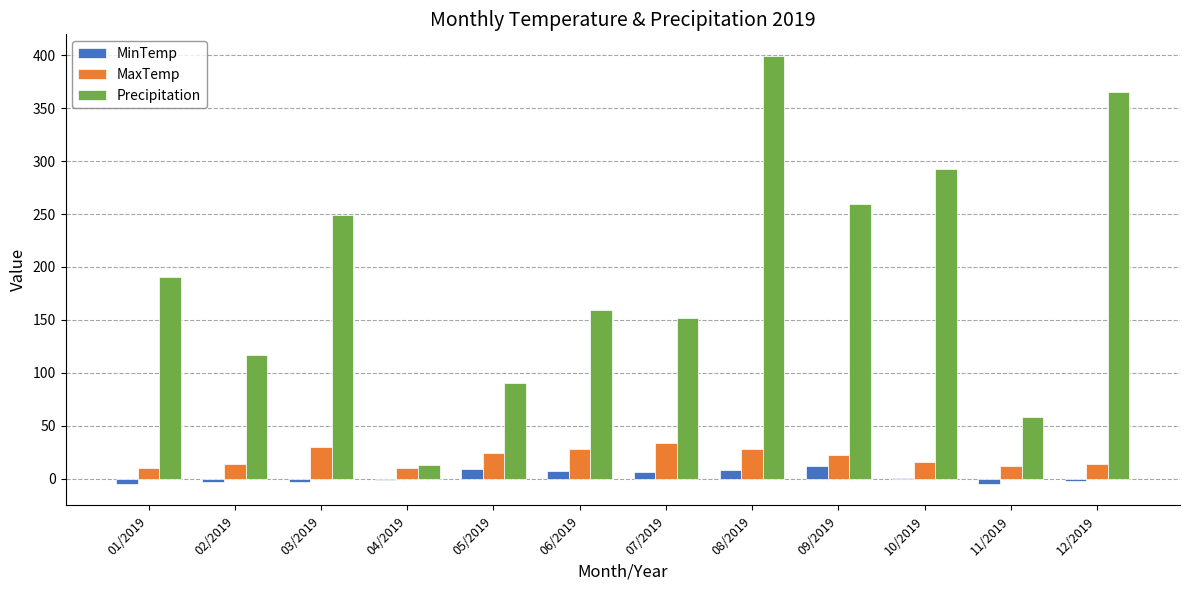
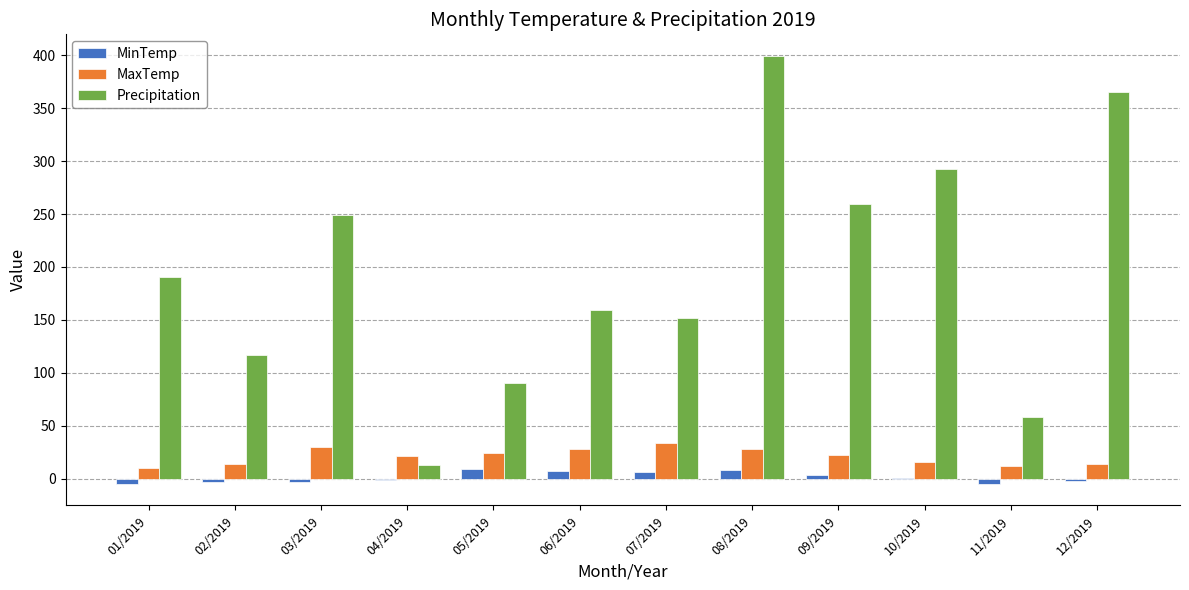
  {
    "MinTemp": {
      "01/2019": -5,
      "02/2019": -3,
      "03/2019": -4,
      "05/2019": 9,
      "06/2019": 7,
      "07/2019": 6,
      "08/2019": 9,
-     "09/2019": 12,
+     "09/2019": 4,
      "11/2019": -5
    },
    "MaxTemp": {
      "01/2019": 10,
      "02/2019": 14,
      "03/2019": 30,
-     "04/2019": 10,
+     "04/2019": 22,
      "05/2019": 24,
      "06/2019": 28,
      "07/2019": 33,
      "08/2019": 28,
      "09/2019": 22,
      "10/2019": 15,
      "11/2019": 12,
      "12/2019": 14
    },
    "Precipitation": {
      "01/2019": 191,
      "02/2019": 117,
      "03/2019": 249,
      "04/2019": 13,
      "05/2019": 90,
      "06/2019": 160,
      "07/2019": 152,
      "08/2019": 400,
      "09/2019": 260,
      "10/2019": 292,
      "11/2019": 59,
      "12/2019": 366
    }
  }
